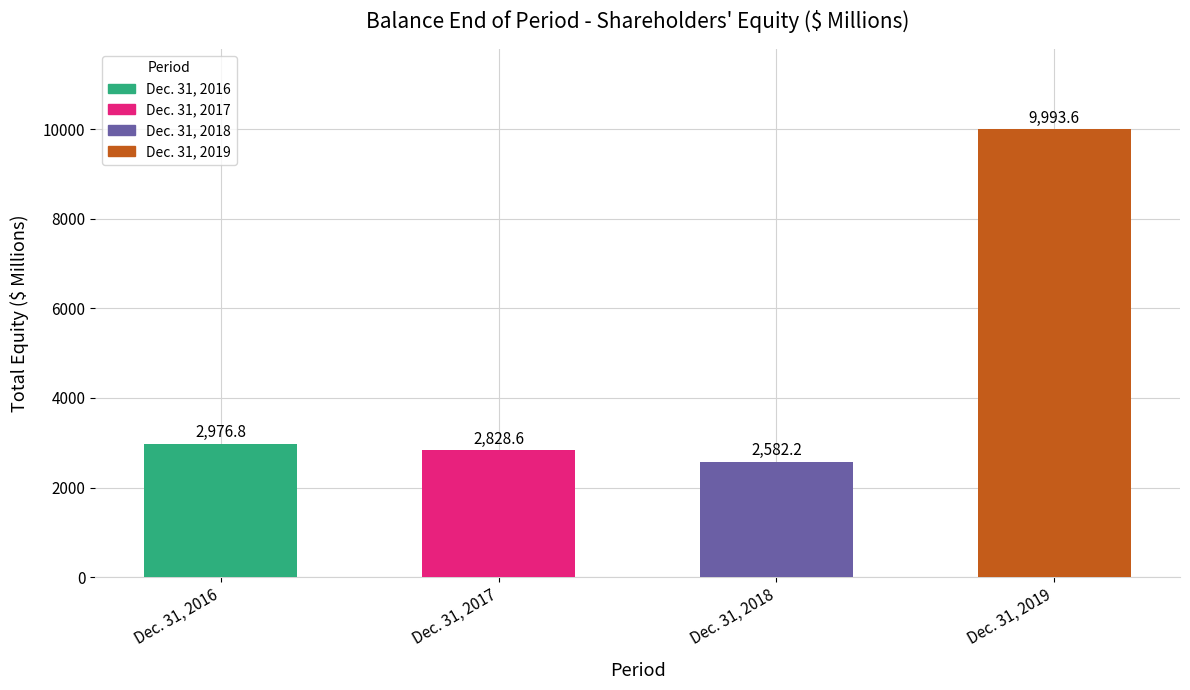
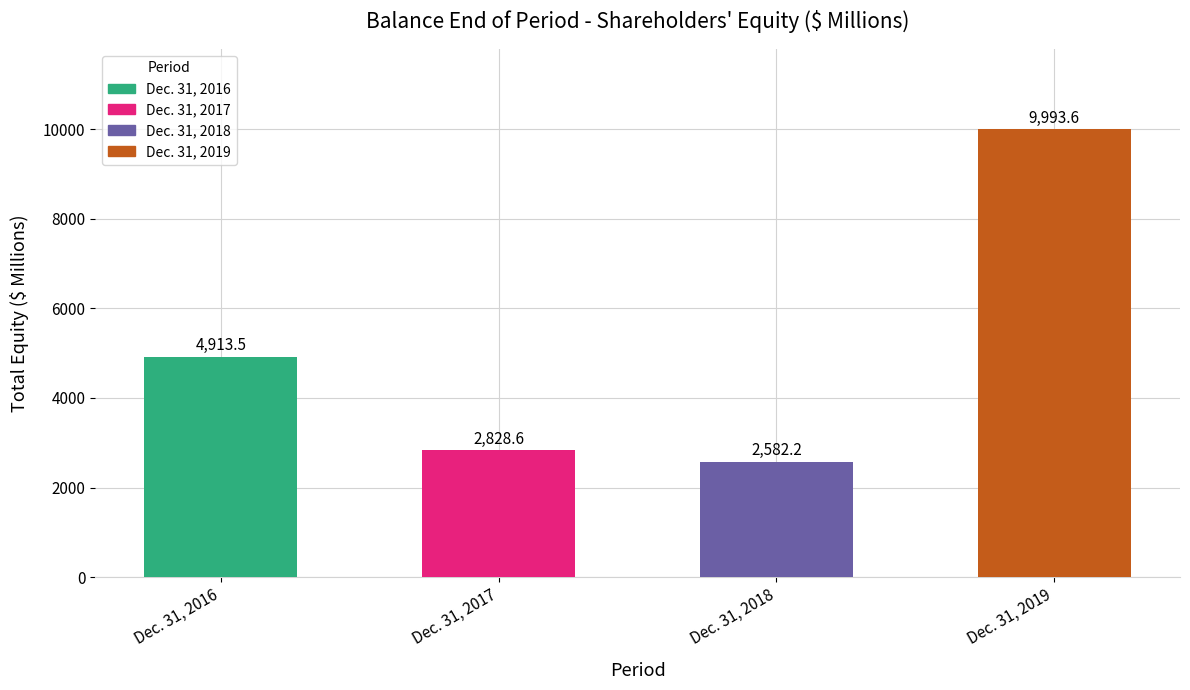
  {
-   "Dec. 31, 2016": "2,976.8",
+   "Dec. 31, 2016": "4,913.5",
    "Dec. 31, 2017": "2,828.6",
    "Dec. 31, 2018": "2,582.2",
    "Dec. 31, 2019": "9,993.6"
  }
